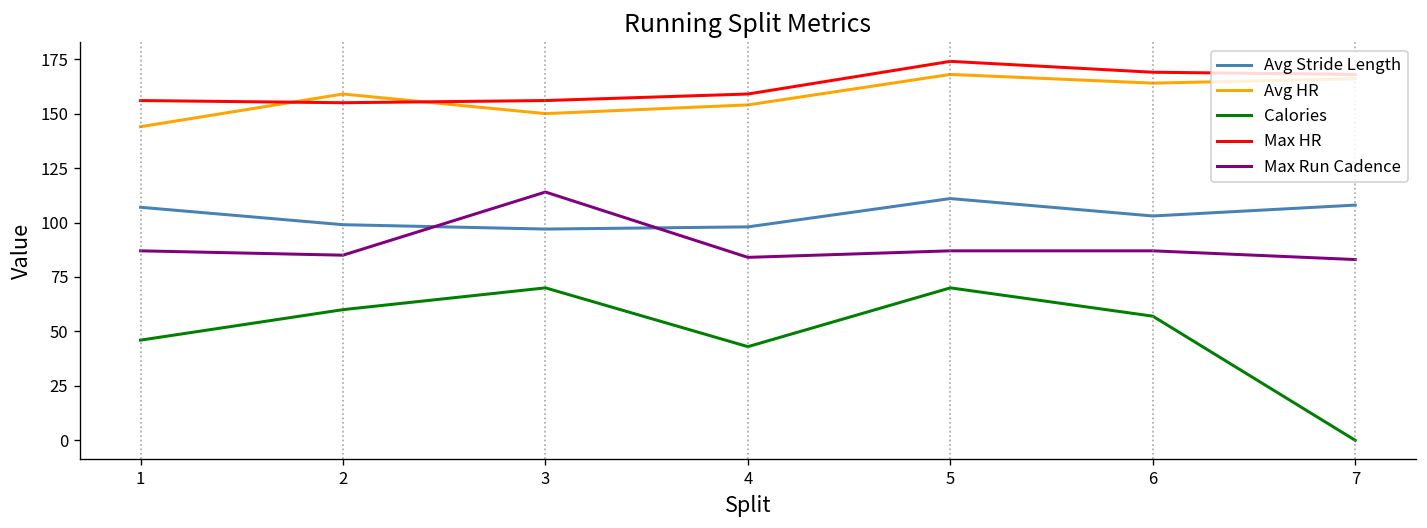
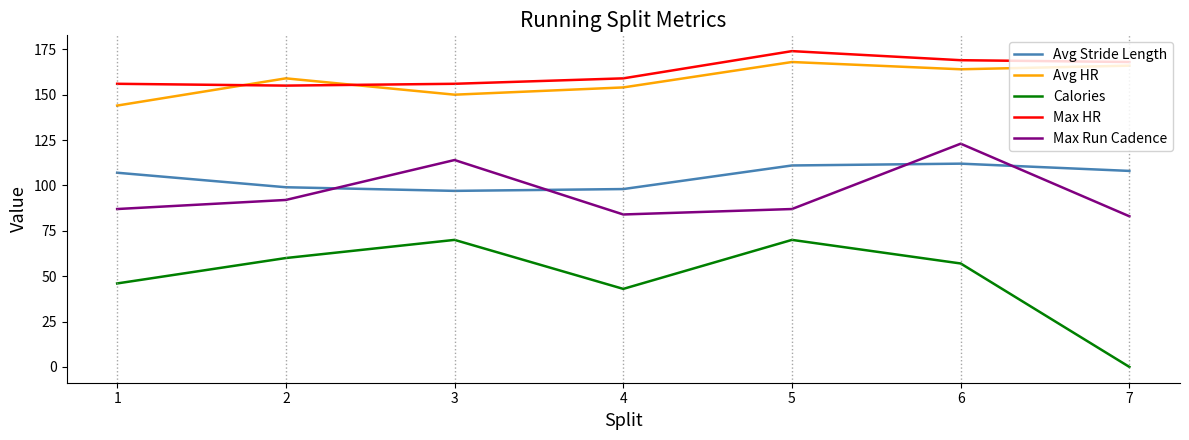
  {
    "Avg Stride Length": {
      "1": 107,
      "2": 99,
      "3": 97,
      "4": 98,
      "5": 111,
-     "6": 103,
+     "6": 112,
      "7": 108
    },
    "Avg HR": {
      "1": 144,
      "2": 159,
      "3": 150,
      "4": 154,
      "5": 168,
      "6": 164
    },
    "Calories": {
      "1": 46,
      "2": 60,
      "3": 70,
      "4": 43,
      "5": 70,
      "6": 57,
      "7": 0
    },
    "Max HR": {
      "1": 156,
      "2": 155,
      "3": 156,
      "4": 159,
      "5": 174,
      "6": 169
    },
    "Max Run Cadence": {
      "1": 87,
-     "2": 85,
+     "2": 92,
      "3": 114,
      "4": 84,
      "5": 87,
-     "6": 87,
+     "6": 123,
      "7": 83
    }
  }
